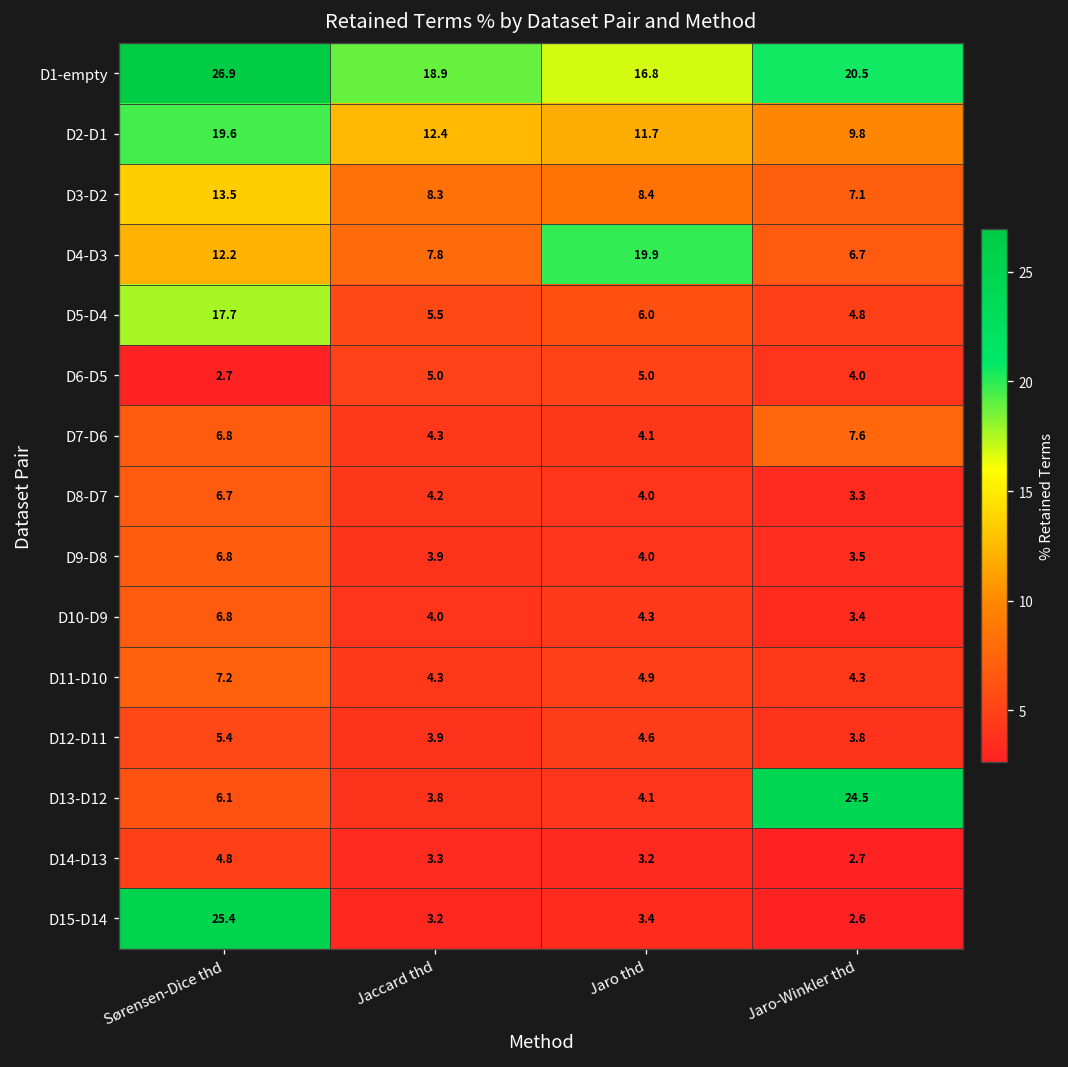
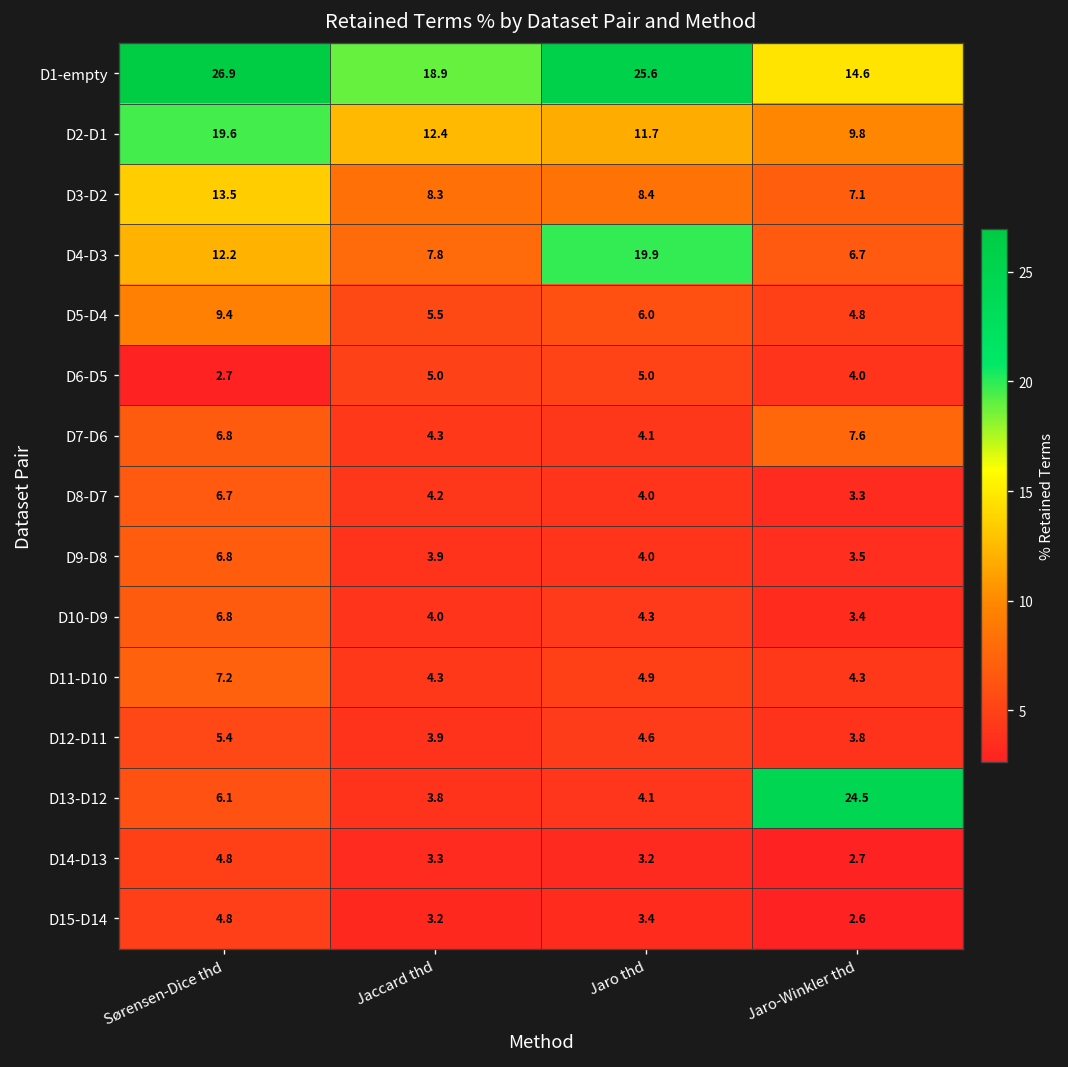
  {
    "D1-empty": {
      "Sørensen-Dice thd": 26.9,
      "Jaccard thd": 18.9,
-     "Jaro thd": 16.8,
-     "Jaro-Winkler thd": 20.5
+     "Jaro thd": 25.6,
+     "Jaro-Winkler thd": 14.6
    },
    "D2-D1": {
      "Sørensen-Dice thd": 19.6,
      "Jaccard thd": 12.4,
      "Jaro thd": 11.7,
      "Jaro-Winkler thd": 9.8
    },
    "D3-D2": {
      "Sørensen-Dice thd": 13.5,
      "Jaccard thd": 8.3,
      "Jaro thd": 8.4,
      "Jaro-Winkler thd": 7.1
    },
    "D4-D3": {
      "Sørensen-Dice thd": 12.2,
      "Jaccard thd": 7.8,
      "Jaro thd": 19.9,
      "Jaro-Winkler thd": 6.7
    },
    "D5-D4": {
-     "Sørensen-Dice thd": 17.7,
+     "Sørensen-Dice thd": 9.4,
      "Jaccard thd": 5.5,
      "Jaro thd": 6.0,
      "Jaro-Winkler thd": 4.8
    },
    "D6-D5": {
      "Sørensen-Dice thd": 2.7,
      "Jaccard thd": 5.0,
      "Jaro thd": 5.0,
      "Jaro-Winkler thd": 4.0
    },
    "D7-D6": {
      "Sørensen-Dice thd": 6.8,
      "Jaccard thd": 4.3,
      "Jaro thd": 4.1,
      "Jaro-Winkler thd": 7.6
    },
    "D8-D7": {
      "Sørensen-Dice thd": 6.7,
      "Jaccard thd": 4.2,
      "Jaro thd": 4.0,
      "Jaro-Winkler thd": 3.3
    },
    "D9-D8": {
      "Sørensen-Dice thd": 6.8,
      "Jaccard thd": 3.9,
      "Jaro thd": 4.0,
      "Jaro-Winkler thd": 3.5
    },
    "D10-D9": {
      "Sørensen-Dice thd": 6.8,
      "Jaccard thd": 4.0,
      "Jaro thd": 4.3,
      "Jaro-Winkler thd": 3.4
    },
    "D11-D10": {
      "Sørensen-Dice thd": 7.2,
      "Jaccard thd": 4.3,
      "Jaro thd": 4.9,
      "Jaro-Winkler thd": 4.3
    },
    "D12-D11": {
      "Sørensen-Dice thd": 5.4,
      "Jaccard thd": 3.9,
      "Jaro thd": 4.6,
      "Jaro-Winkler thd": 3.8
    },
    "D13-D12": {
      "Sørensen-Dice thd": 6.1,
      "Jaccard thd": 3.8,
      "Jaro thd": 4.1,
      "Jaro-Winkler thd": 24.5
    },
    "D14-D13": {
      "Sørensen-Dice thd": 4.8,
      "Jaccard thd": 3.3,
      "Jaro thd": 3.2,
      "Jaro-Winkler thd": 2.7
    },
    "D15-D14": {
-     "Sørensen-Dice thd": 25.4,
+     "Sørensen-Dice thd": 4.8,
      "Jaccard thd": 3.2,
      "Jaro thd": 3.4,
      "Jaro-Winkler thd": 2.6
    }
  }
